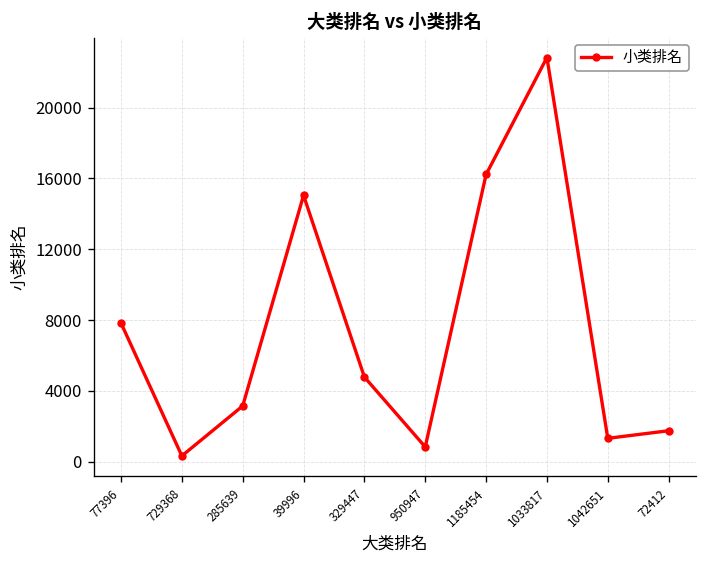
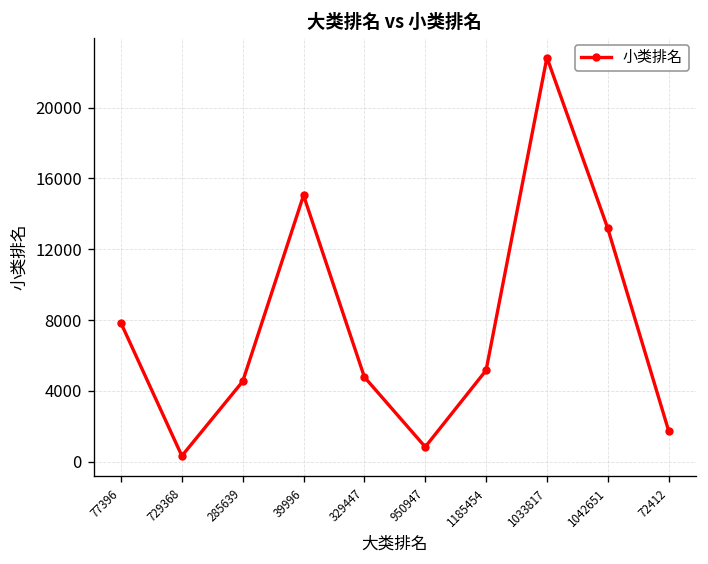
  {
    "77396": 7800,
    "729368": 300,
-   "285639": 3100,
+   "285639": 4500,
    "39996": 15000,
    "329447": 4800,
    "950947": 800,
-   "1185454": 16200,
+   "1185454": 5200,
    "1033817": 22800,
-   "1042651": 1300,
+   "1042651": 13200,
    "72412": 1700
  }
